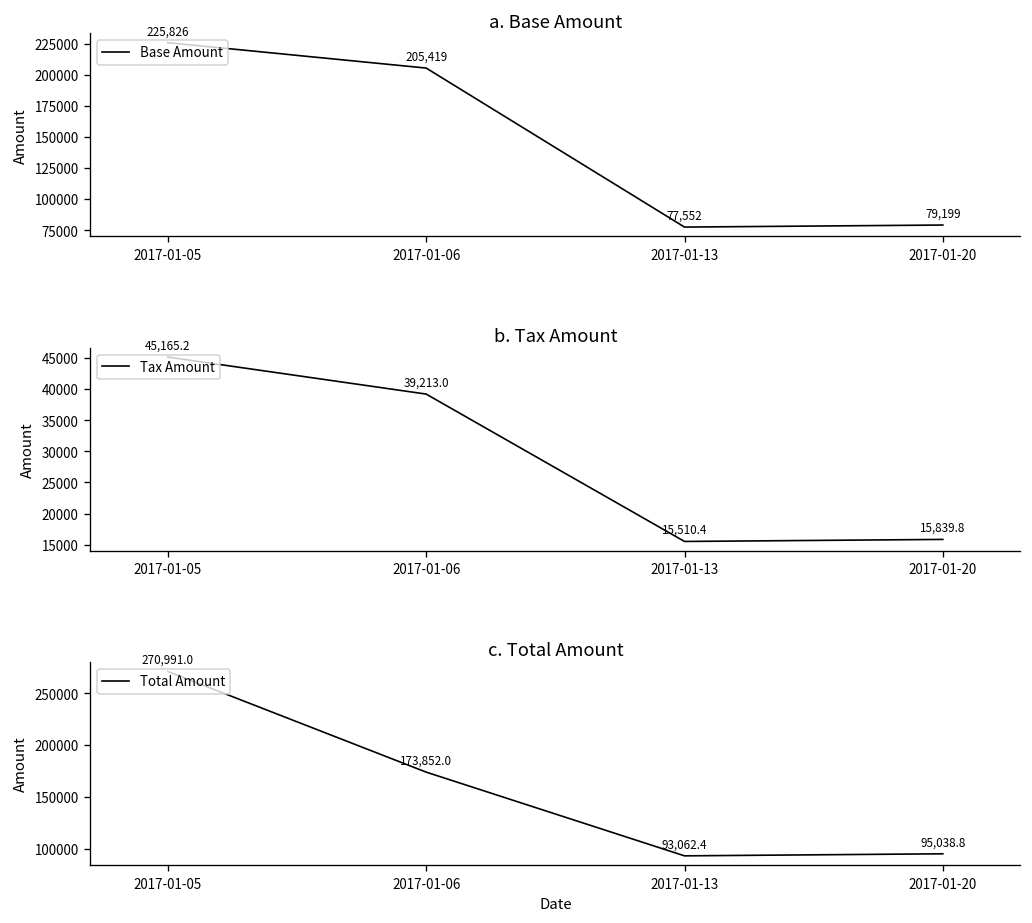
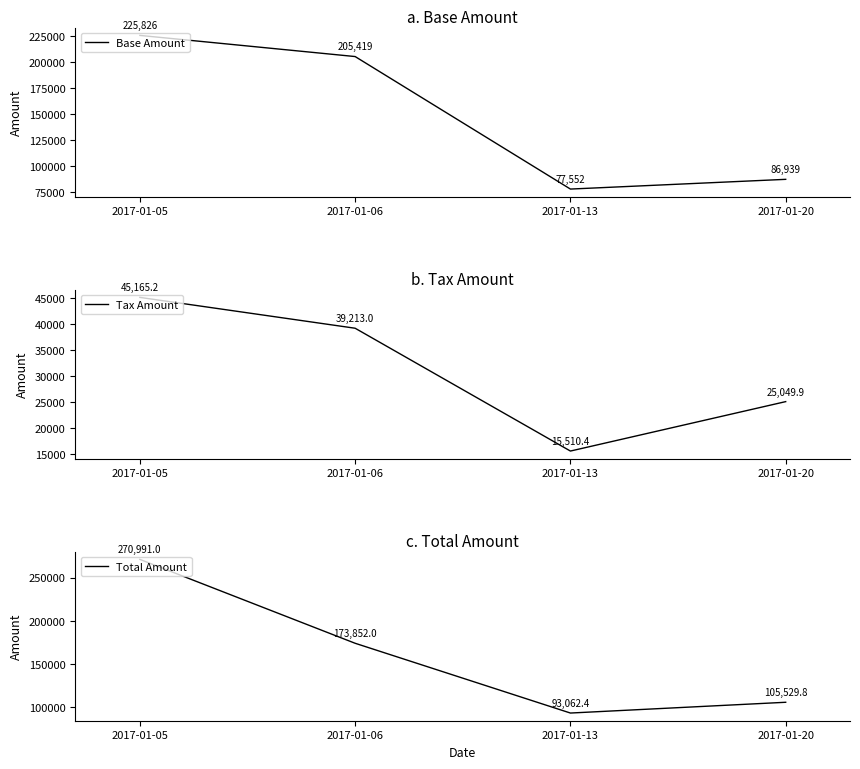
  {
    "a. Base Amount": {
      "2017-01-06": "205,419",
      "2017-01-13": "77,552",
-     "2017-01-20": "79,199"
+     "2017-01-20": "86,939"
    },
    "b. Tax Amount": {
      "2017-01-06": "39,213.0",
      "2017-01-13": "15,510.4",
-     "2017-01-20": "15,839.8"
+     "2017-01-20": "25,049.9"
    },
    "c. Total Amount": {
      "2017-01-06": "173,852.0",
      "2017-01-13": "93,062.4",
-     "2017-01-20": "95,038.8"
+     "2017-01-20": "105,529.8"
    }
  }
